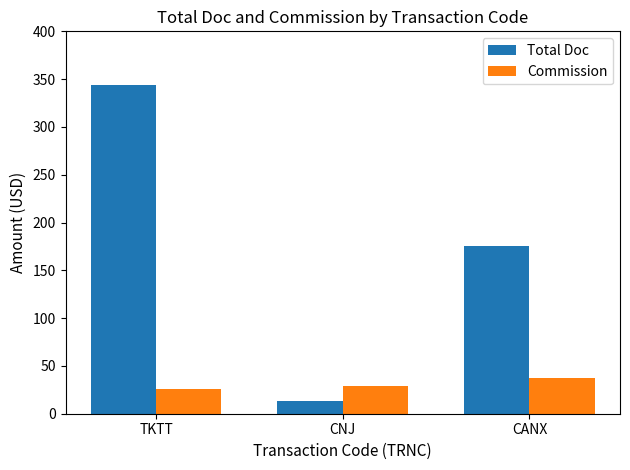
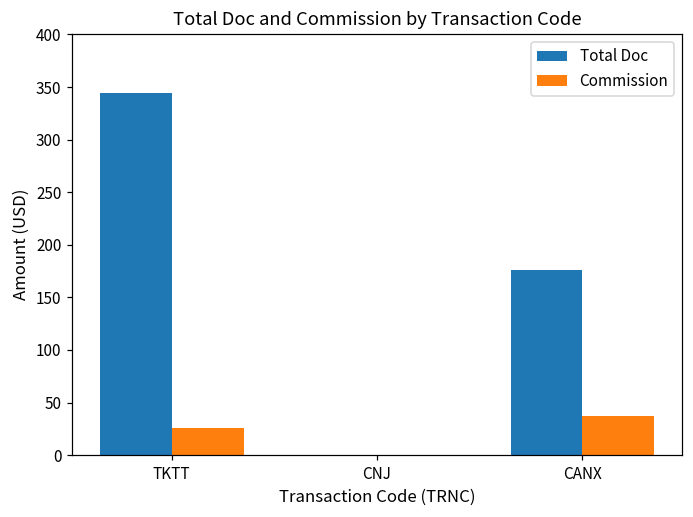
  {
    "Total Doc": {
      "TKTT": 340,
-     "CNJ": 10,
+     "CNJ": 0,
      "CANX": 180
    },
    "Commission": {
      "TKTT": 30,
-     "CNJ": 30,
+     "CNJ": 0,
      "CANX": 40
    }
  }
